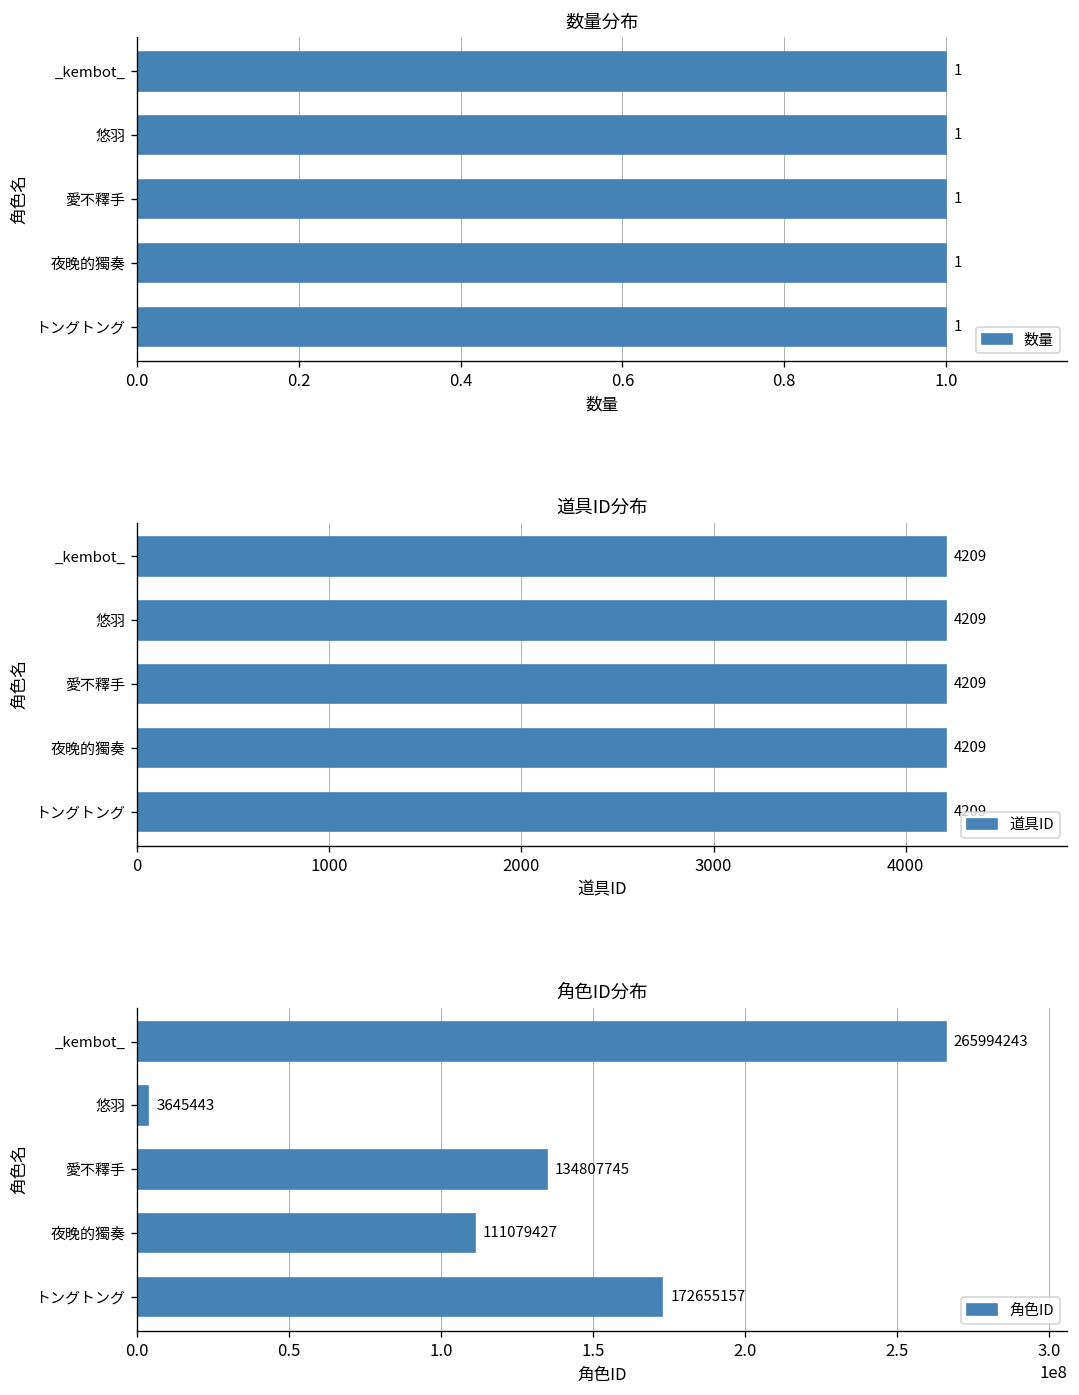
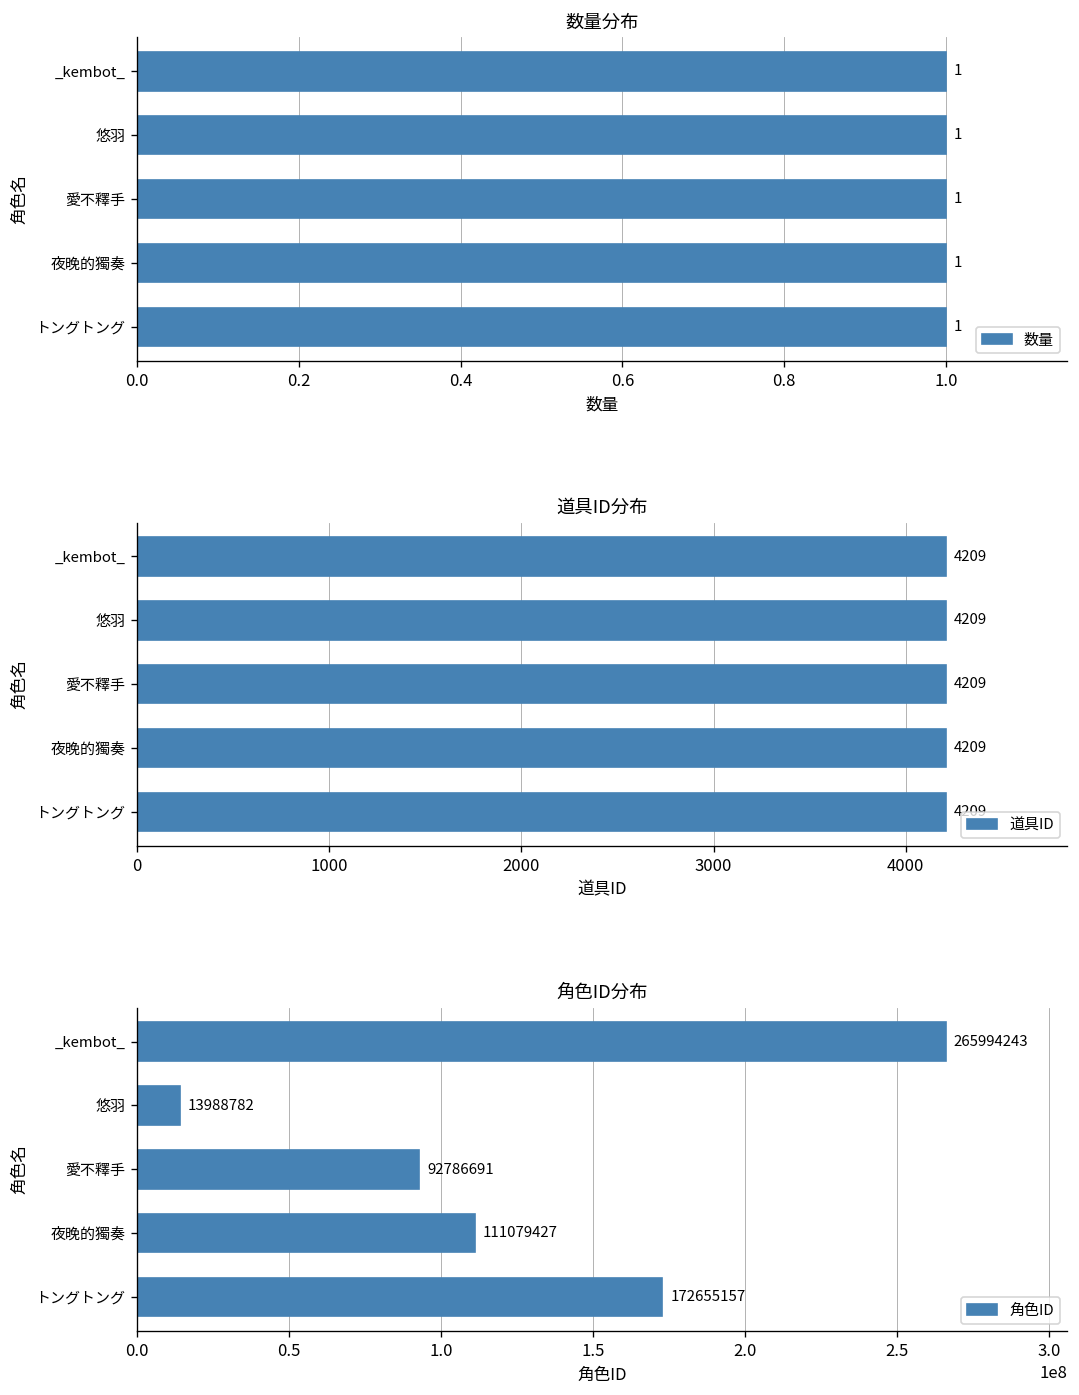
  {
    "数量分布": {
      "_kembot_": 1,
      "悠羽": 1,
      "愛不釋手": 1,
      "夜晚的獨奏": 1,
      "トングトング": 1
    },
    "道具ID分布": {
      "_kembot_": 4209,
      "悠羽": 4209,
      "愛不釋手": 4209,
      "夜晚的獨奏": 4209
    },
    "角色ID分布": {
      "_kembot_": 265994243,
-     "悠羽": 3645443,
-     "愛不釋手": 134807745,
+     "悠羽": 13988782,
+     "愛不釋手": 92786691,
      "夜晚的獨奏": 111079427,
      "トングトング": 172655157
    }
  }
